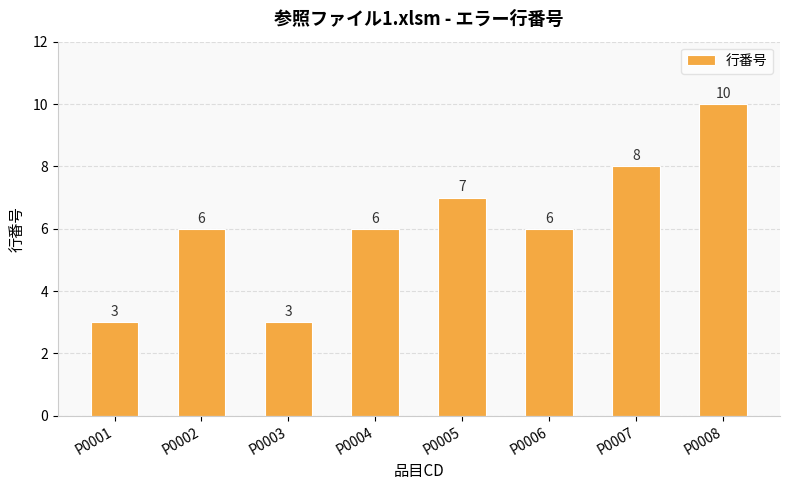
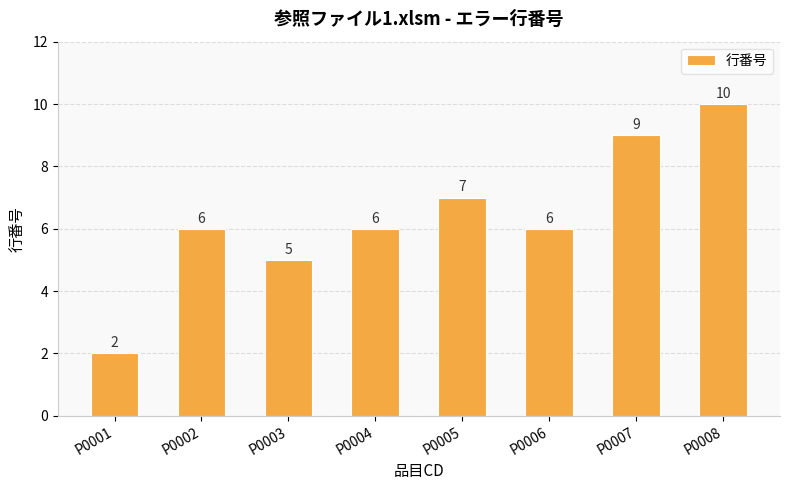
  {
-   "P0001": 3,
+   "P0001": 2,
    "P0002": 6,
-   "P0003": 3,
+   "P0003": 5,
    "P0004": 6,
    "P0005": 7,
    "P0006": 6,
-   "P0007": 8,
+   "P0007": 9,
    "P0008": 10
  }
